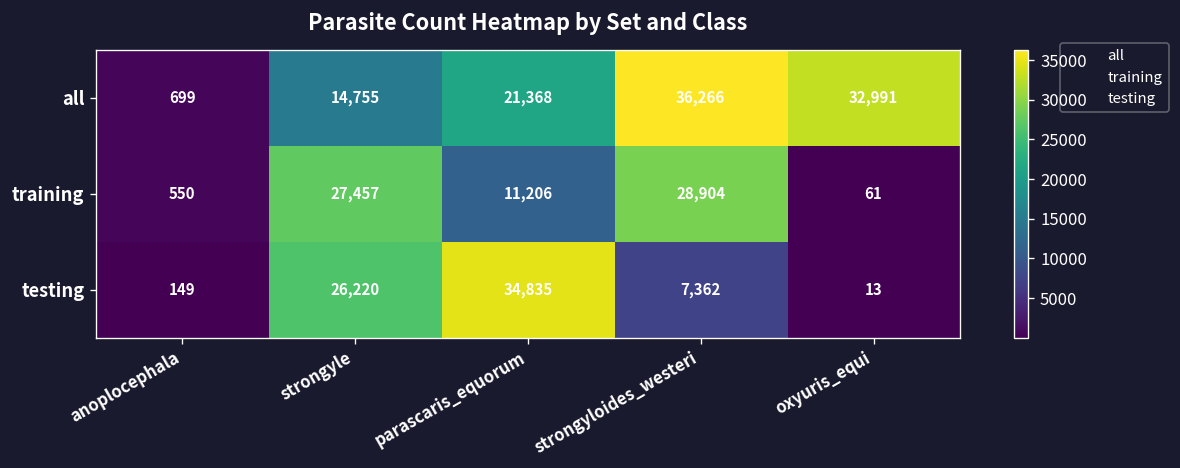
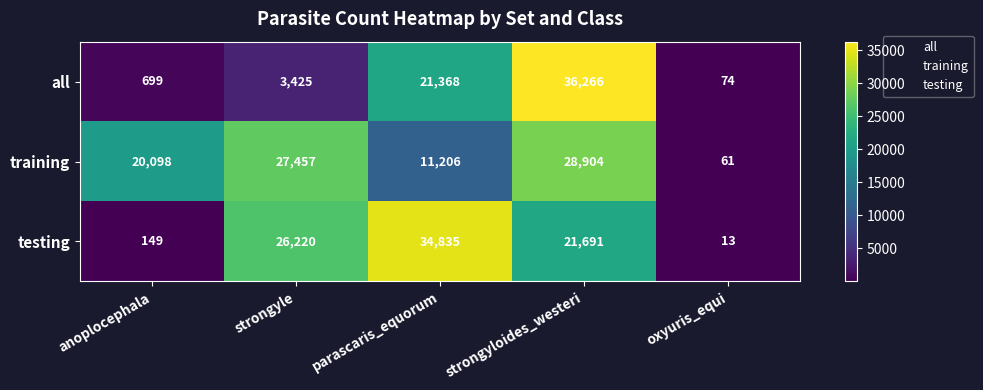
  {
    "all": {
      "anoplocephala": "699",
-     "strongyle": "14,755",
+     "strongyle": "3,425",
      "parascaris_equorum": "21,368",
      "strongyloides_westeri": "36,266",
-     "oxyuris_equi": "32,991"
+     "oxyuris_equi": "74"
    },
    "training": {
-     "anoplocephala": "550",
+     "anoplocephala": "20,098",
      "strongyle": "27,457",
      "parascaris_equorum": "11,206",
      "strongyloides_westeri": "28,904",
      "oxyuris_equi": "61"
    },
    "testing": {
      "anoplocephala": "149",
      "strongyle": "26,220",
      "parascaris_equorum": "34,835",
-     "strongyloides_westeri": "7,362",
+     "strongyloides_westeri": "21,691",
      "oxyuris_equi": "13"
    }
  }
